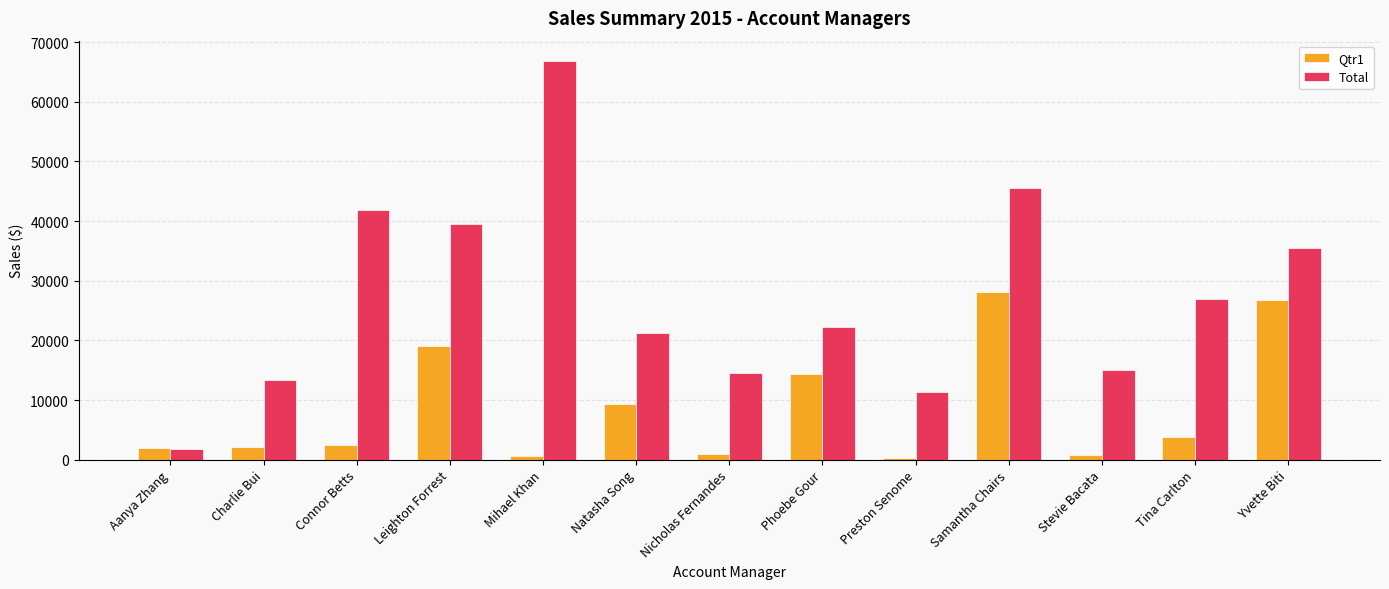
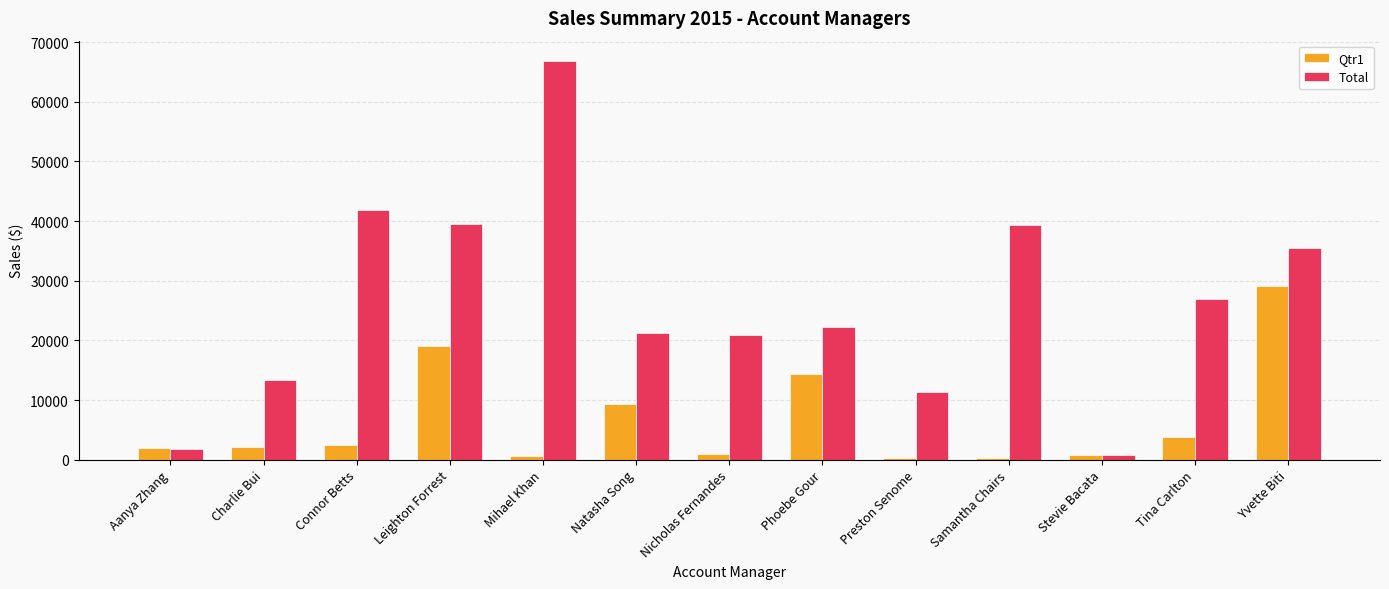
  {
    "Qtr1": {
      "Aanya Zhang": 2000,
      "Charlie Bui": 2000,
      "Connor Betts": 2000,
      "Leighton Forrest": 19000,
      "Mihael Khan": 1000,
      "Natasha Song": 9000,
      "Nicholas Fernandes": 1000,
      "Phoebe Gour": 14000,
-     "Samantha Chairs": 28000,
+     "Samantha Chairs": 0,
      "Stevie Bacata": 1000,
      "Tina Carlton": 4000,
-     "Yvette Biti": 27000
+     "Yvette Biti": 29000
    },
    "Total": {
      "Aanya Zhang": 2000,
      "Charlie Bui": 13000,
      "Connor Betts": 42000,
      "Leighton Forrest": 40000,
      "Mihael Khan": 67000,
      "Natasha Song": 21000,
-     "Nicholas Fernandes": 15000,
+     "Nicholas Fernandes": 21000,
      "Phoebe Gour": 22000,
      "Preston Senome": 11000,
-     "Samantha Chairs": 45000,
-     "Stevie Bacata": 15000,
+     "Samantha Chairs": 39000,
+     "Stevie Bacata": 1000,
      "Tina Carlton": 27000,
      "Yvette Biti": 36000
    }
  }
